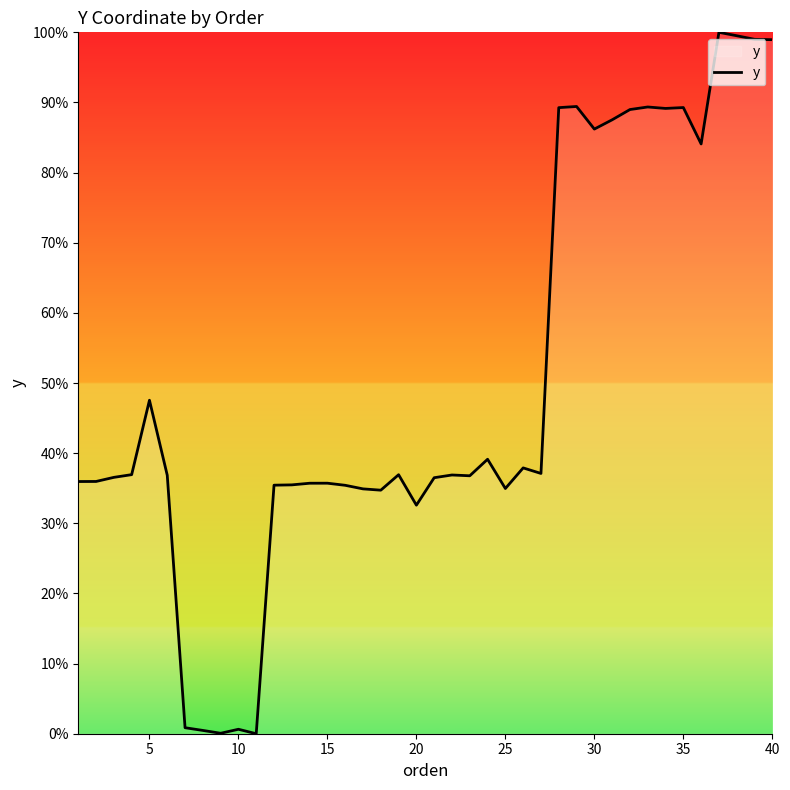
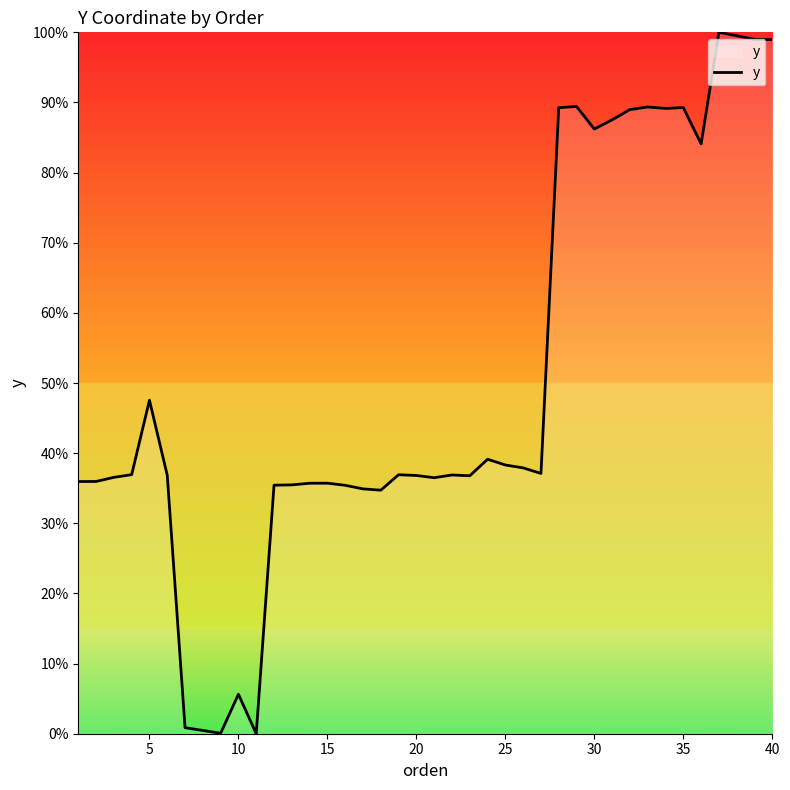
  {
    "5": "48%",
-   "10": "1%",
+   "10": "6%",
    "15": "36%",
-   "20": "33%",
-   "25": "35%",
+   "20": "37%",
+   "25": "38%",
    "30": "86%",
    "35": "89%",
    "40": "99%"
  }
